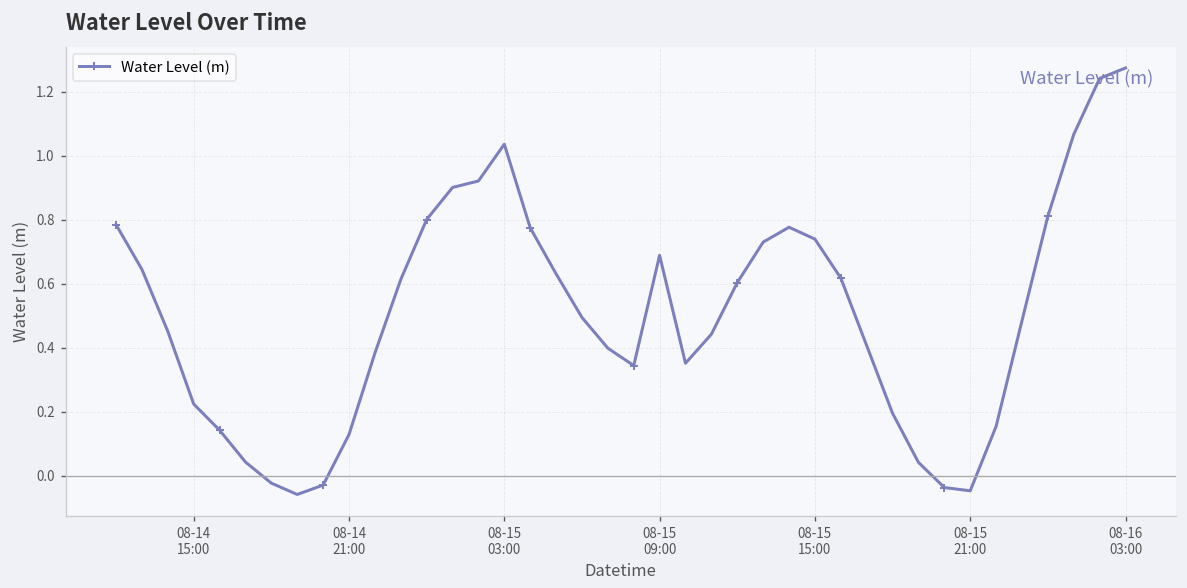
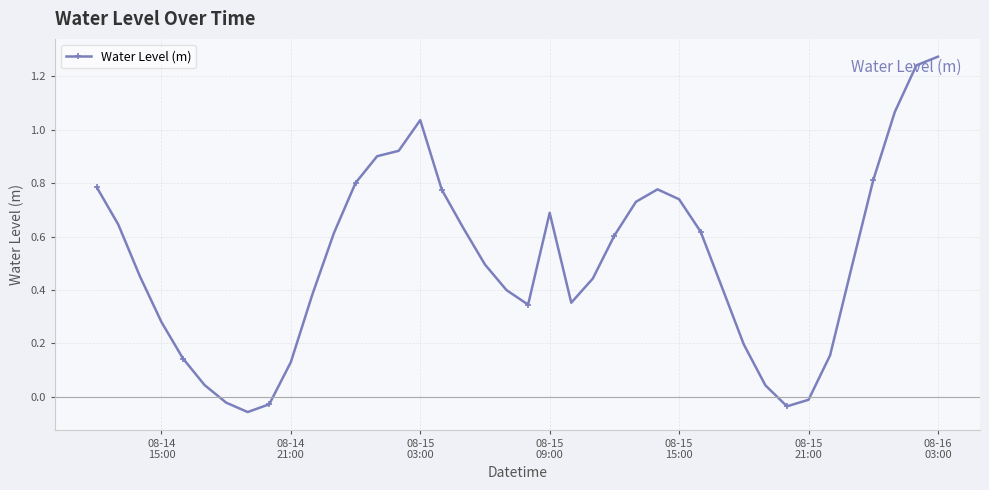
  {
-   "08-14 15:00": 0.22,
+   "08-14 15:00": 0.28,
    "08-14 21:00": 0.13,
    "08-15 03:00": 1.04,
    "08-15 09:00": 0.69,
    "08-15 15:00": 0.74,
-   "08-15 21:00": -0.05,
+   "08-15 21:00": -0.01,
    "08-16 03:00": 1.27
  }
